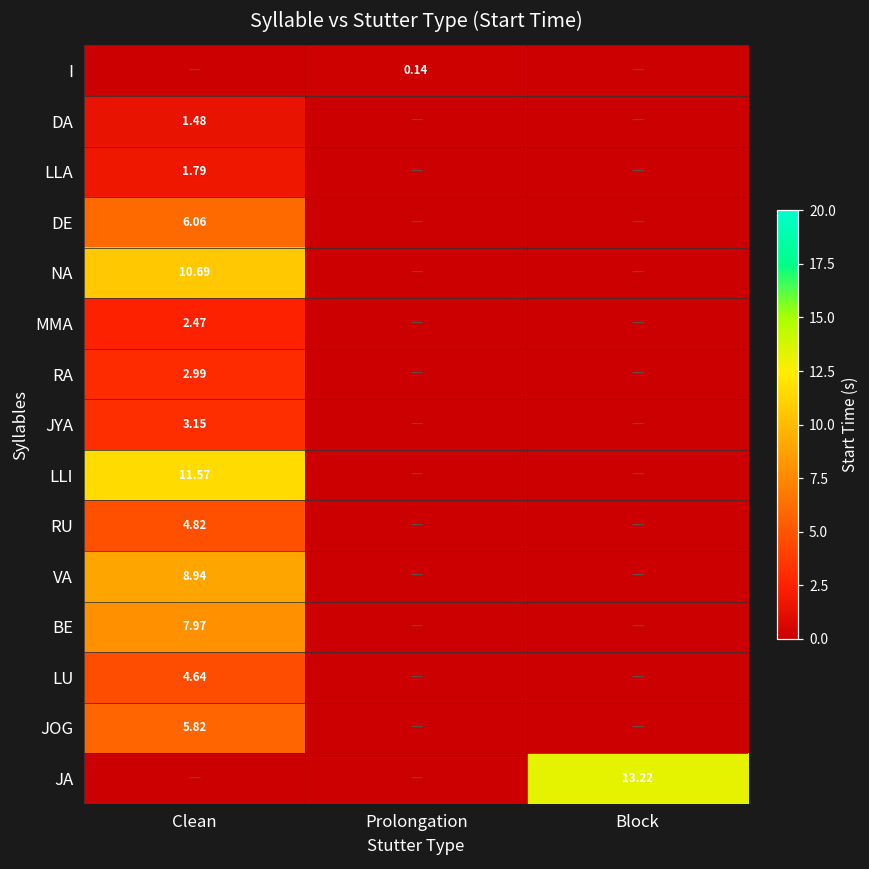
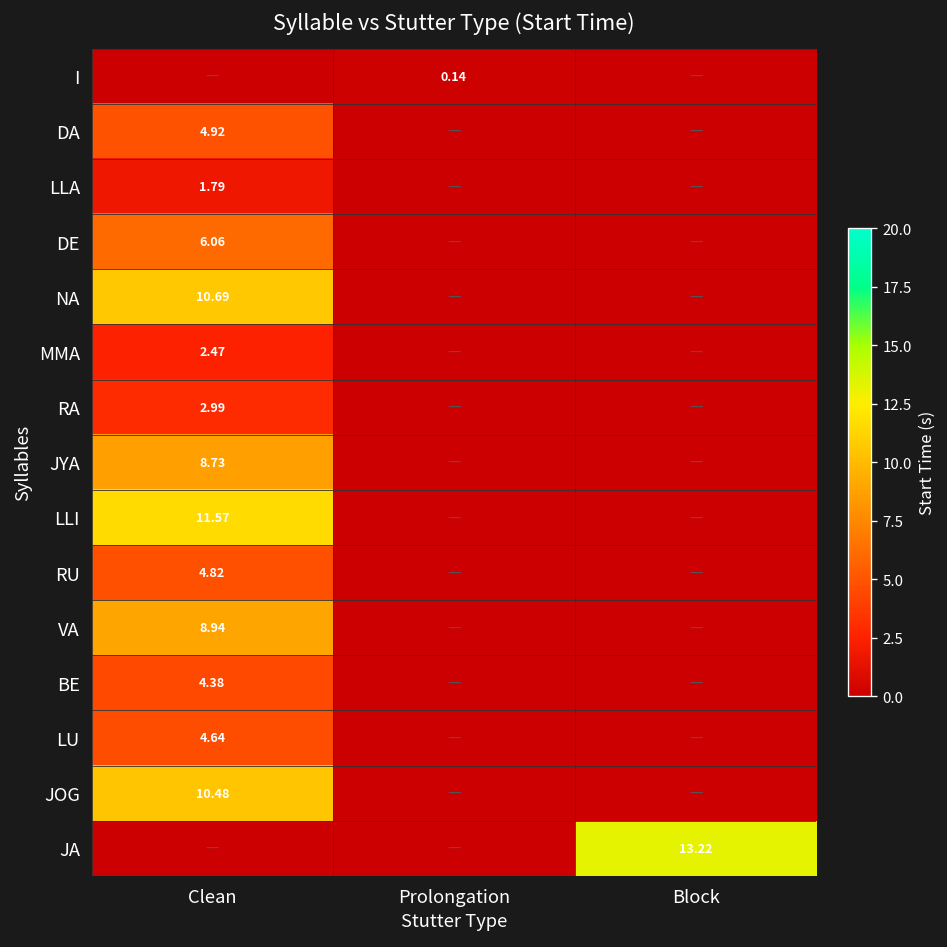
  {
    "I": {
      "Prolongation": 0.14
    },
    "DA": {
-     "Clean": 1.48
+     "Clean": 4.92
    },
    "LLA": {
      "Clean": 1.79
    },
    "DE": {
      "Clean": 6.06
    },
    "NA": {
      "Clean": 10.69
    },
    "MMA": {
      "Clean": 2.47
    },
    "RA": {
      "Clean": 2.99
    },
    "JYA": {
-     "Clean": 3.15
+     "Clean": 8.73
    },
    "LLI": {
      "Clean": 11.57
    },
    "RU": {
      "Clean": 4.82
    },
    "VA": {
      "Clean": 8.94
    },
    "BE": {
-     "Clean": 7.97
+     "Clean": 4.38
    },
    "LU": {
      "Clean": 4.64
    },
    "JOG": {
-     "Clean": 5.82
+     "Clean": 10.48
    },
    "JA": {
      "Block": 13.22
    }
  }
